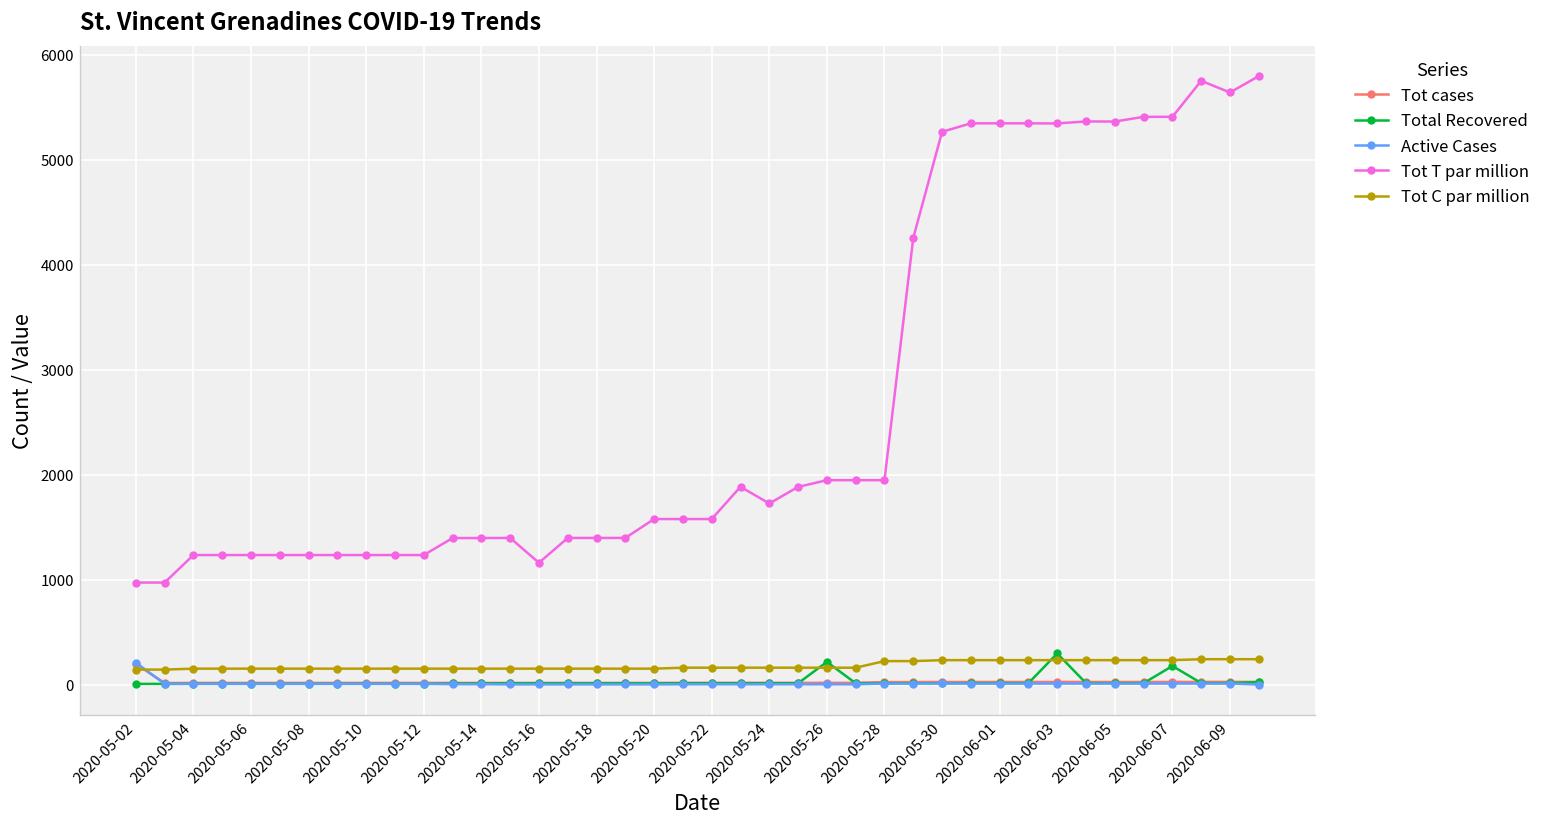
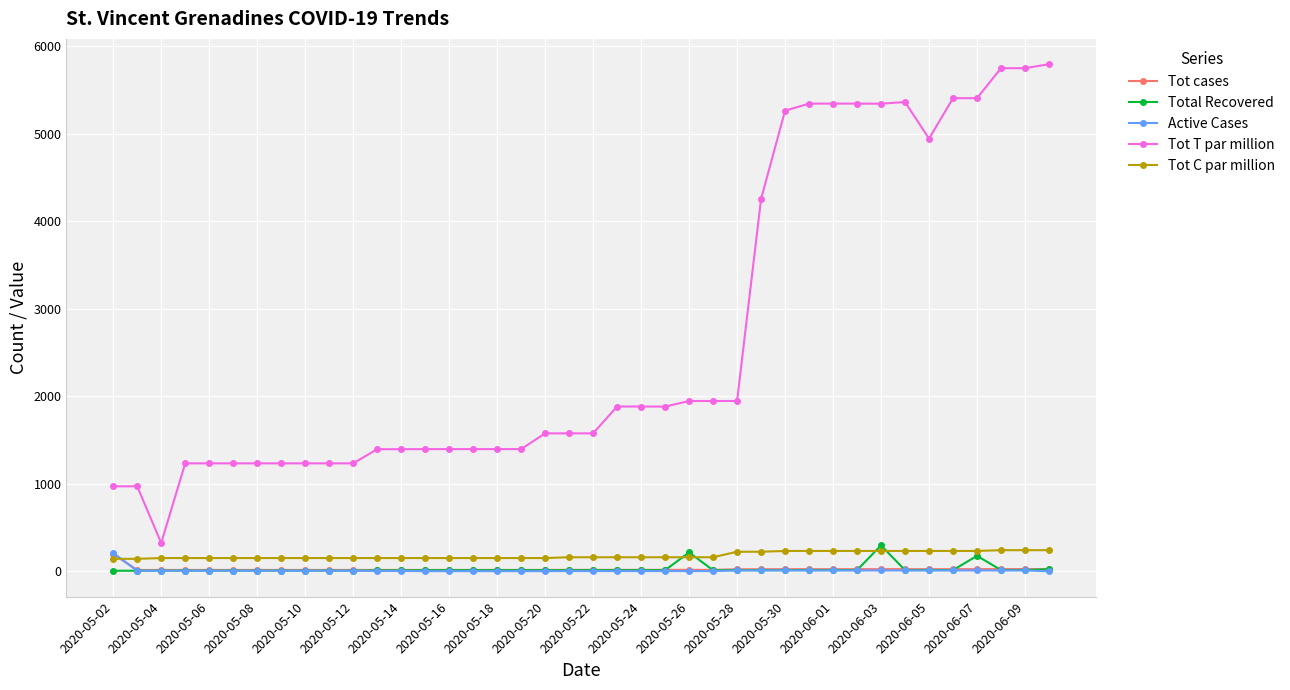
  {
    "Total Recovered": {
      "2020-05-02": 0,
      "2020-05-26": 200,
      "2020-06-03": 300,
      "2020-06-07": 200
    },
    "Tot T par million": {
      "2020-05-02": 1000,
-     "2020-05-04": 1200,
+     "2020-05-04": 300,
      "2020-05-06": 1200,
      "2020-05-08": 1200,
      "2020-05-10": 1200,
      "2020-05-12": 1200,
      "2020-05-14": 1400,
-     "2020-05-16": 1200,
+     "2020-05-16": 1400,
      "2020-05-18": 1400,
      "2020-05-20": 1600,
      "2020-05-22": 1600,
-     "2020-05-24": 1700,
+     "2020-05-24": 1900,
      "2020-05-26": 1900,
      "2020-05-28": 1900,
      "2020-05-30": 5300,
      "2020-06-01": 5300,
      "2020-06-03": 5300,
-     "2020-06-05": 5400,
+     "2020-06-05": 4900,
      "2020-06-07": 5400,
-     "2020-06-09": 5600
+     "2020-06-09": 5800
    },
    "Tot C par million": {
      "2020-05-02": 100,
      "2020-05-04": 200,
      "2020-05-06": 200,
      "2020-05-08": 200,
      "2020-05-10": 200,
      "2020-05-12": 200,
      "2020-05-14": 200,
      "2020-05-16": 200,
      "2020-05-18": 200,
      "2020-05-20": 200,
      "2020-05-22": 200,
      "2020-05-24": 200,
      "2020-05-26": 200,
      "2020-05-28": 200,
      "2020-05-30": 200,
      "2020-06-01": 200,
      "2020-06-03": 200,
      "2020-06-05": 200,
      "2020-06-07": 200,
      "2020-06-09": 200
    }
  }
